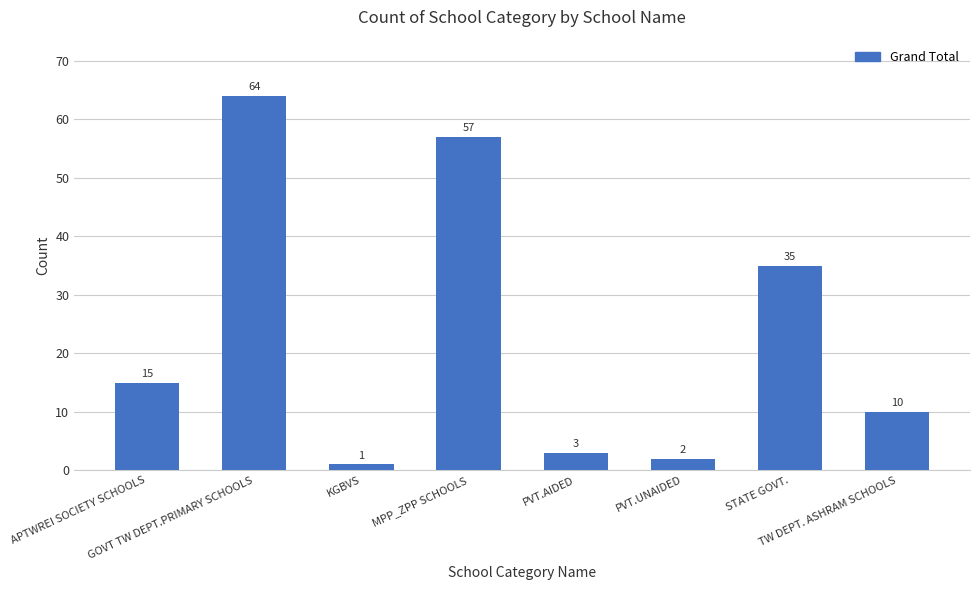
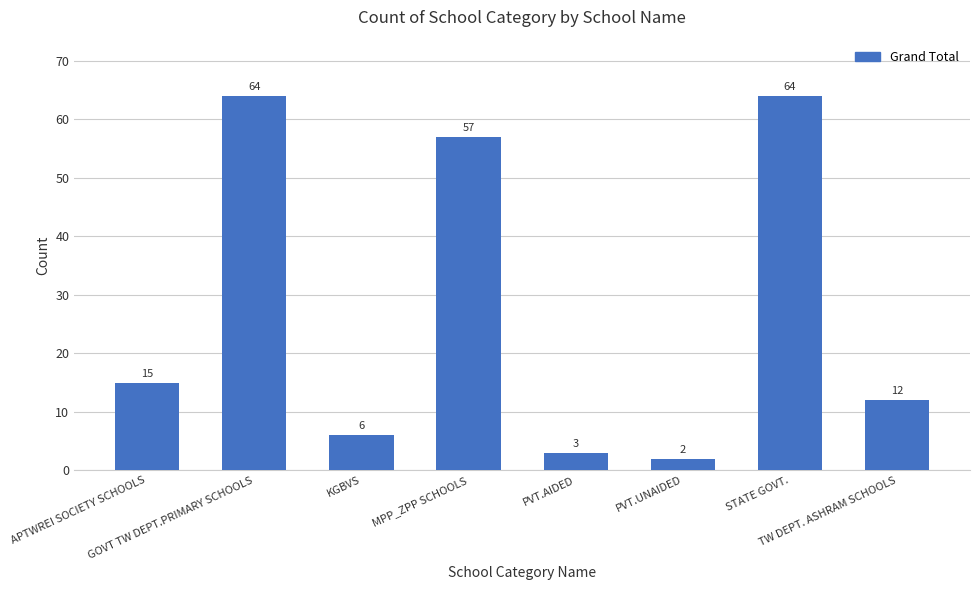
  {
    "APTWREI SOCIETY SCHOOLS": 15,
    "GOVT TW DEPT.PRIMARY SCHOOLS": 64,
-   "KGBVS": 1,
+   "KGBVS": 6,
    "MPP_ZPP SCHOOLS": 57,
    "PVT.AIDED": 3,
    "PVT.UNAIDED": 2,
-   "STATE GOVT.": 35,
-   "TW DEPT. ASHRAM SCHOOLS": 10
+   "STATE GOVT.": 64,
+   "TW DEPT. ASHRAM SCHOOLS": 12
  }
